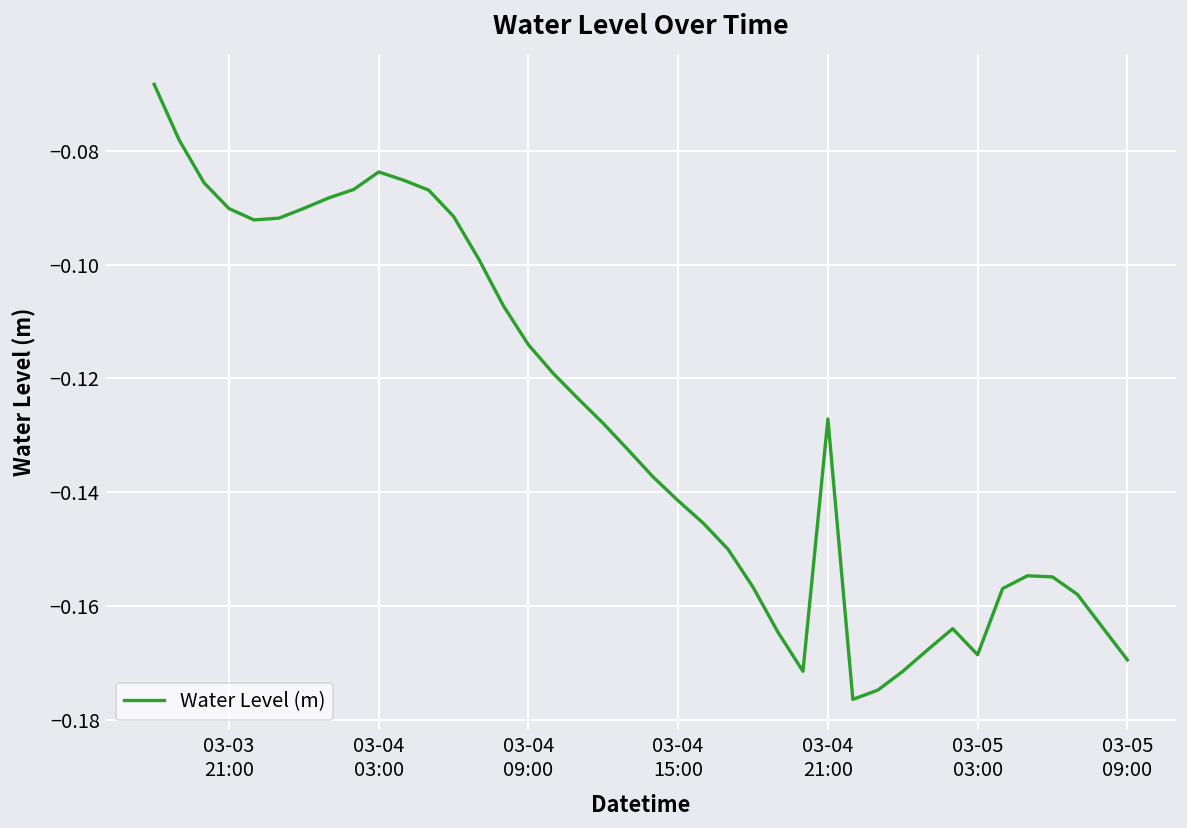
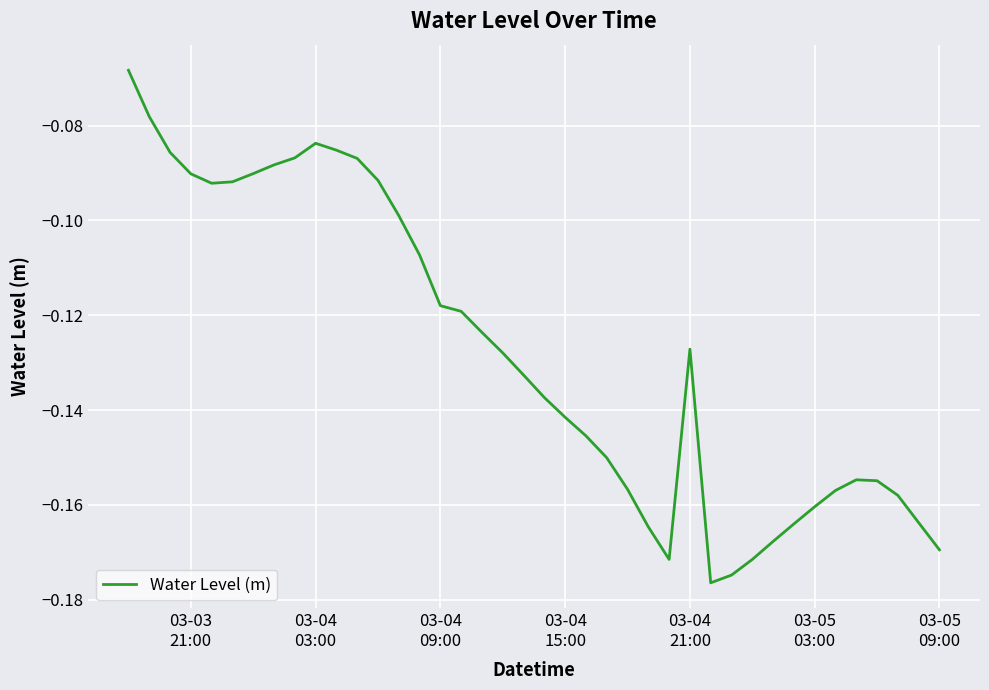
  {
    "03-03 21:00": -0.090,
    "03-04 03:00": -0.084,
-   "03-04 09:00": -0.114,
+   "03-04 09:00": -0.118,
    "03-04 15:00": -0.142,
    "03-04 21:00": -0.127,
-   "03-05 03:00": -0.169,
+   "03-05 03:00": -0.160,
    "03-05 09:00": -0.169
  }
